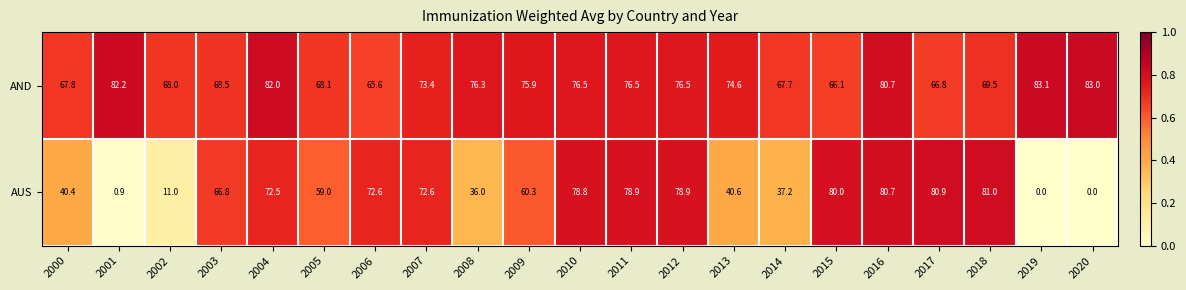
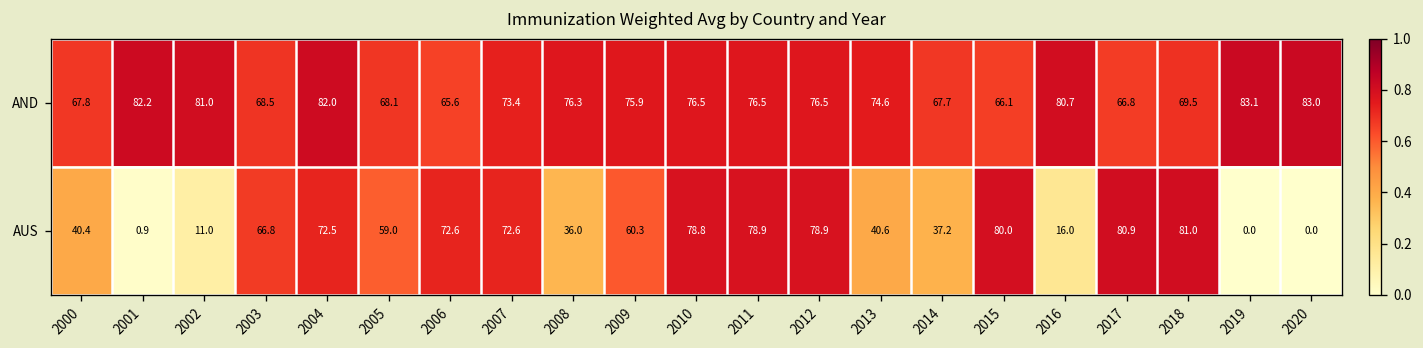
  {
    "AND": {
      "2000": 67.8,
      "2001": 82.2,
-     "2002": 68.0,
+     "2002": 81.0,
      "2003": 68.5,
      "2004": 82.0,
      "2005": 68.1,
      "2006": 65.6,
      "2007": 73.4,
      "2008": 76.3,
      "2009": 75.9,
      "2010": 76.5,
      "2011": 76.5,
      "2012": 76.5,
      "2013": 74.6,
      "2014": 67.7,
      "2015": 66.1,
      "2016": 80.7,
      "2017": 66.8,
      "2018": 69.5,
      "2019": 83.1,
      "2020": 83.0
    },
    "AUS": {
      "2000": 40.4,
      "2001": 0.9,
      "2002": 11.0,
      "2003": 66.8,
      "2004": 72.5,
      "2005": 59.0,
      "2006": 72.6,
      "2007": 72.6,
      "2008": 36.0,
      "2009": 60.3,
      "2010": 78.8,
      "2011": 78.9,
      "2012": 78.9,
      "2013": 40.6,
      "2014": 37.2,
      "2015": 80.0,
-     "2016": 80.7,
+     "2016": 16.0,
      "2017": 80.9,
      "2018": 81.0,
      "2019": 0.0,
      "2020": 0.0
    }
  }
